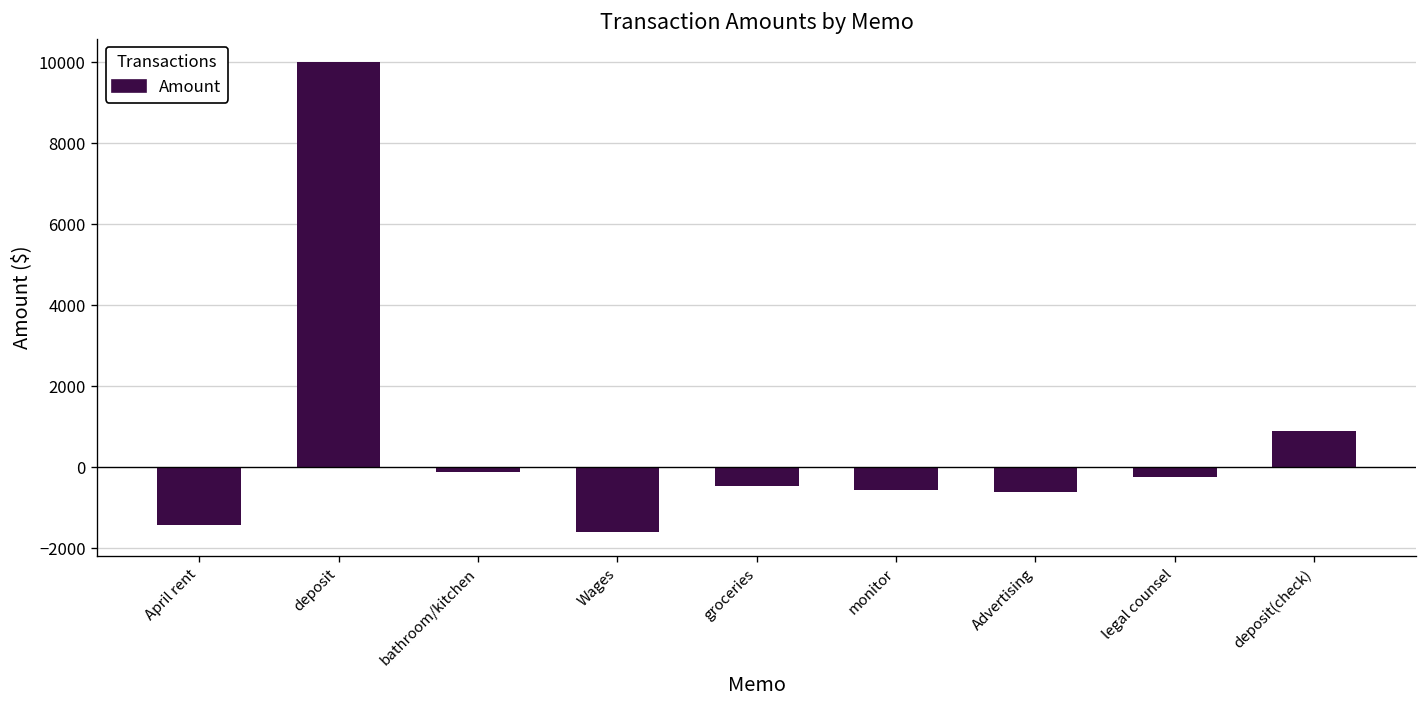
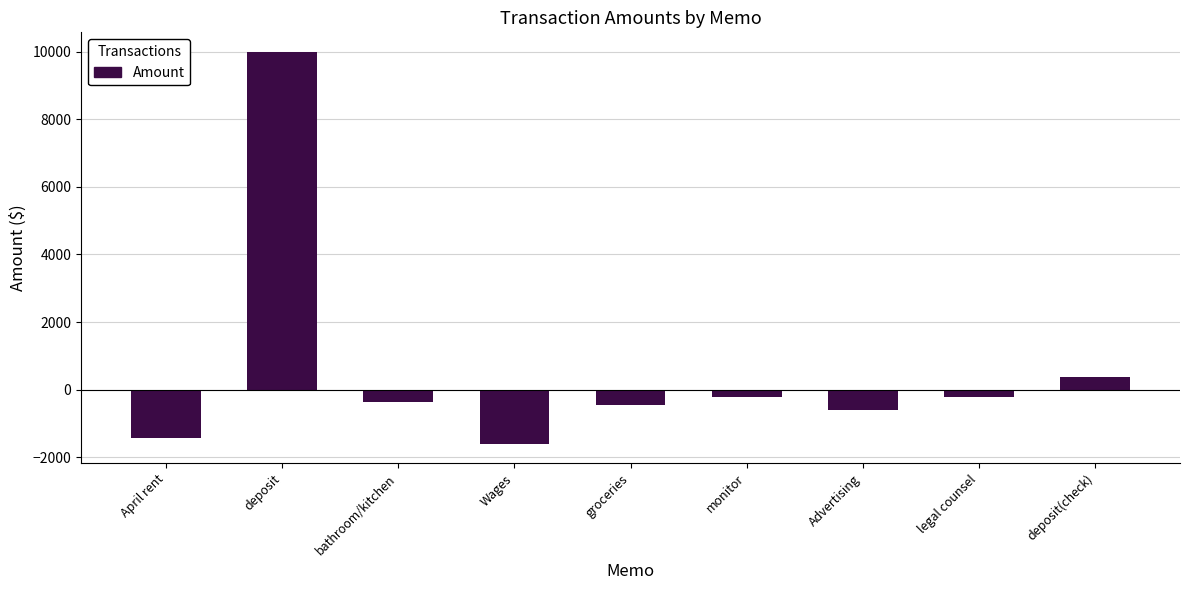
  {
    "April rent": -1400,
    "deposit": 10000,
-   "bathroom/kitchen": -100,
+   "bathroom/kitchen": -400,
    "Wages": -1600,
    "groceries": -400,
-   "monitor": -600,
+   "monitor": -200,
    "Advertising": -600,
    "legal counsel": -200,
-   "deposit(check)": 900
+   "deposit(check)": 400
  }
